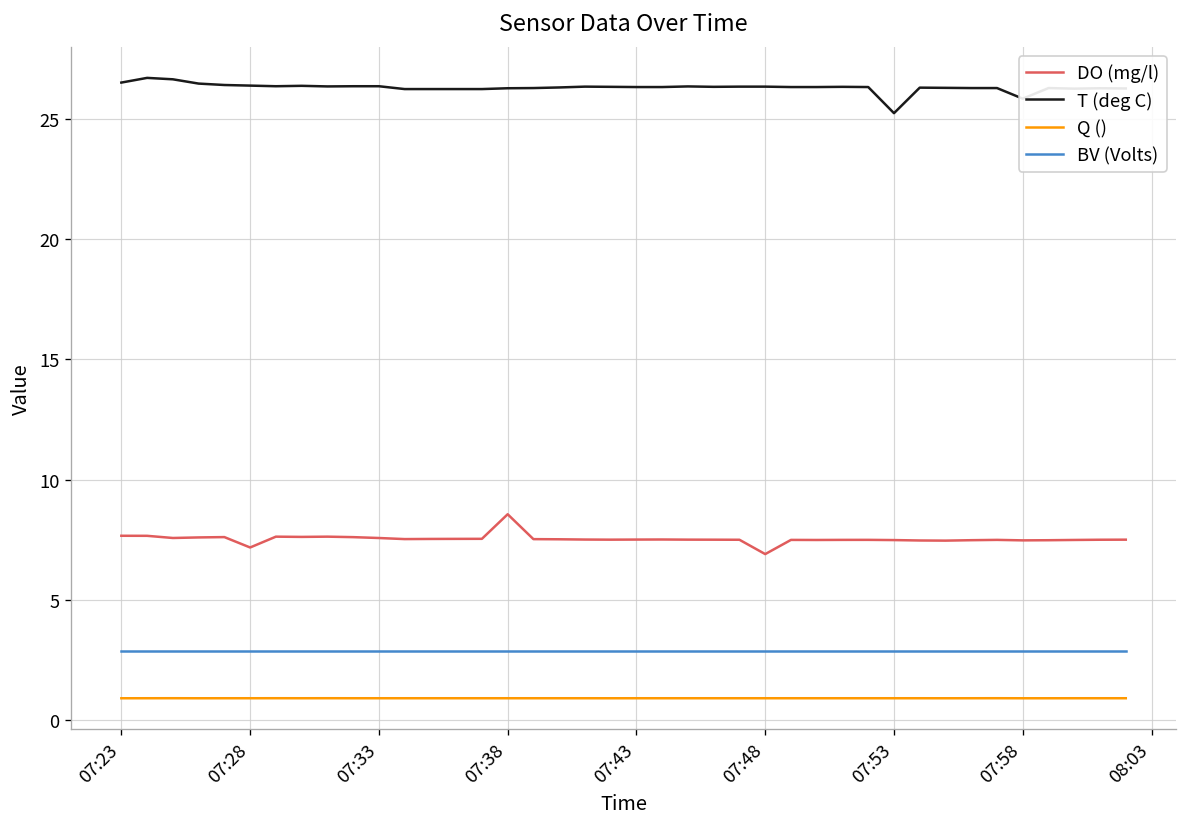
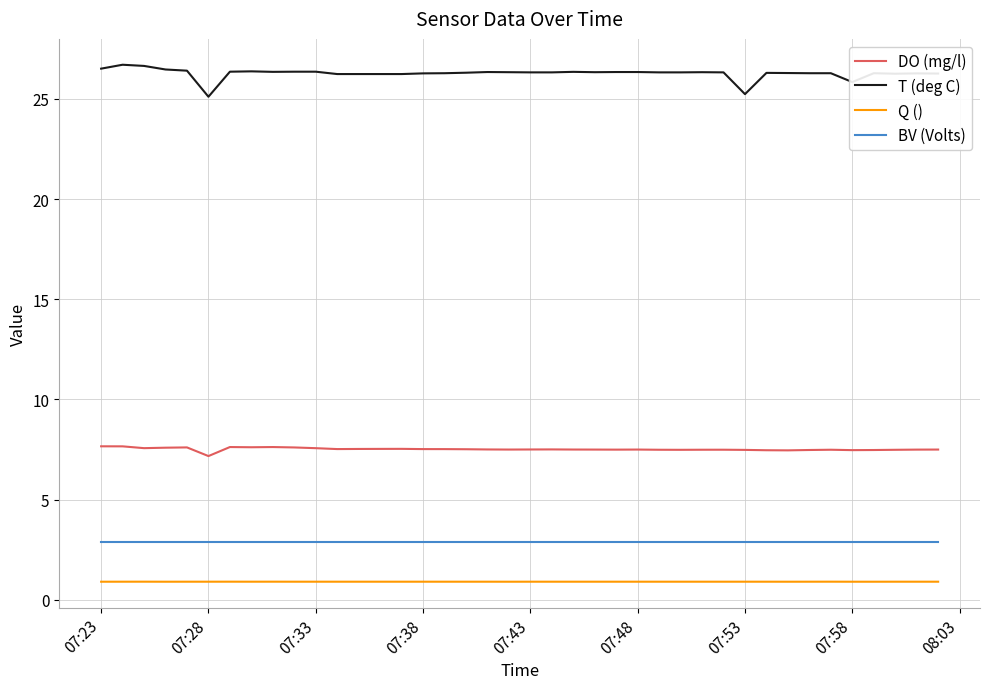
  {
    "DO (mg/l)": {
      "07:23": 7.7,
      "07:28": 7.2,
      "07:33": 7.6,
-     "07:38": 8.6,
+     "07:38": 7.5,
      "07:43": 7.5,
-     "07:48": 6.9,
+     "07:48": 7.5,
      "07:53": 7.5,
      "07:58": 7.5
    },
    "T (deg C)": {
      "07:23": 26.5,
-     "07:28": 26.4,
+     "07:28": 25.1,
      "07:33": 26.4,
      "07:38": 26.3,
      "07:43": 26.3,
      "07:48": 26.3,
      "07:53": 25.2
    },
    "Q ()": {
      "07:23": 0.9,
      "07:28": 0.9,
      "07:33": 0.9,
      "07:38": 0.9,
      "07:43": 0.9,
      "07:48": 0.9,
      "07:53": 0.9,
      "07:58": 0.9
    },
    "BV (Volts)": {
      "07:23": 2.9,
      "07:28": 2.9,
      "07:33": 2.9,
      "07:38": 2.9,
      "07:43": 2.9,
      "07:48": 2.9,
      "07:53": 2.9,
      "07:58": 2.9
    }
  }
